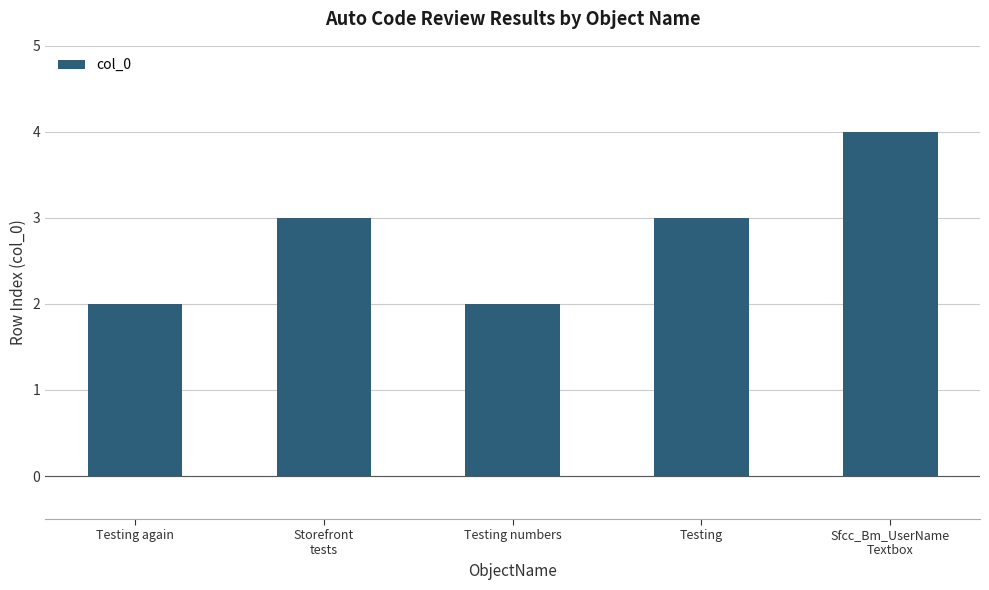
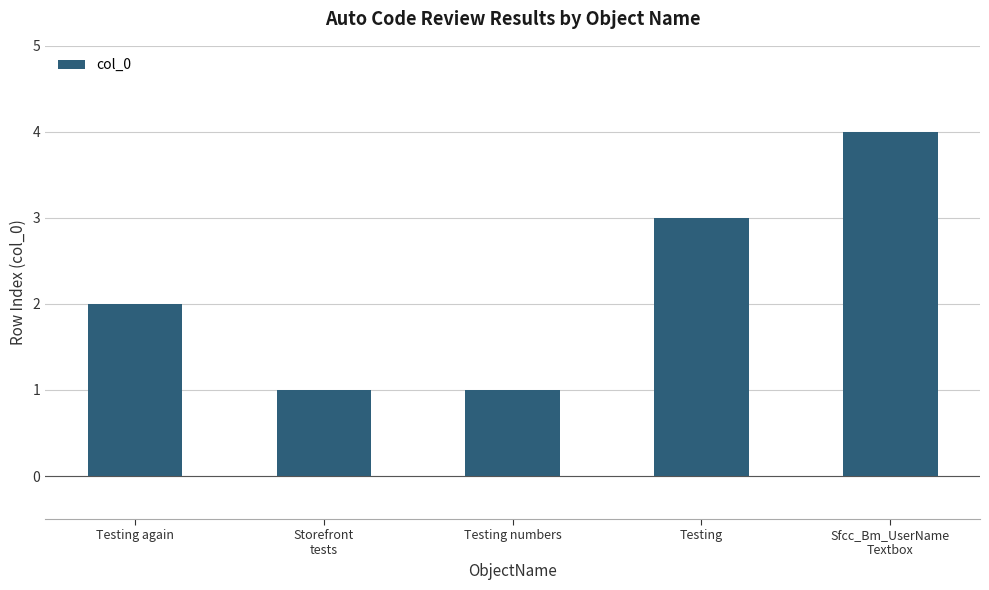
  {
    "Testing again": 2,
-   "Storefront tests": 3,
-   "Testing numbers": 2,
+   "Storefront tests": 1,
+   "Testing numbers": 1,
    "Testing": 3,
    "Sfcc_Bm_UserName Textbox": 4
  }
